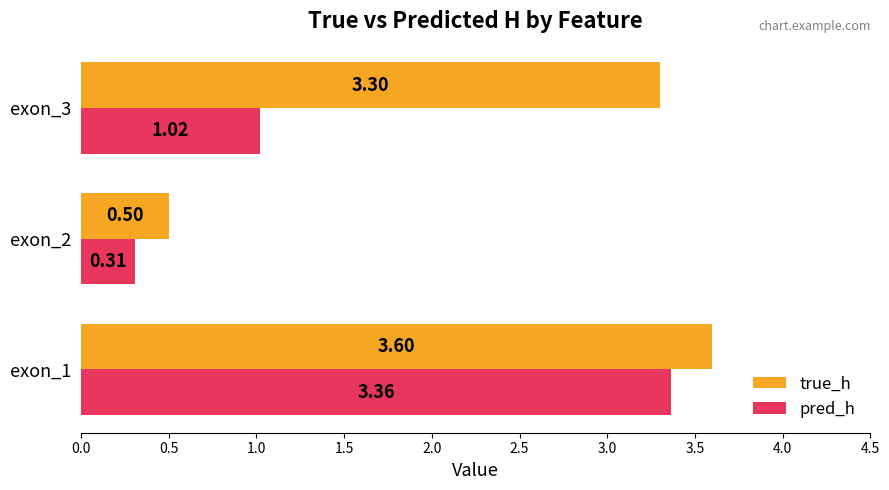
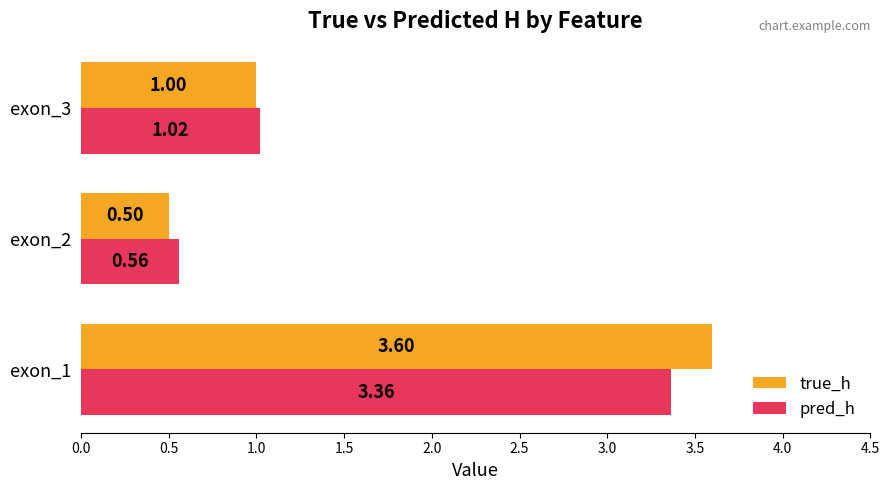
  {
    "true_h": {
-     "exon_3": 3.30,
+     "exon_3": 1.00,
      "exon_2": 0.50,
      "exon_1": 3.60
    },
    "pred_h": {
      "exon_3": 1.02,
-     "exon_2": 0.31,
+     "exon_2": 0.56,
      "exon_1": 3.36
    }
  }
